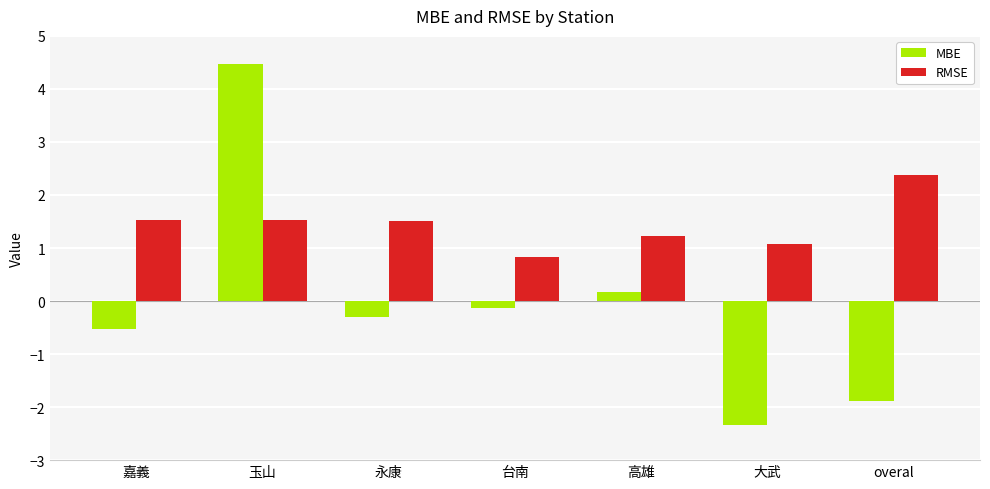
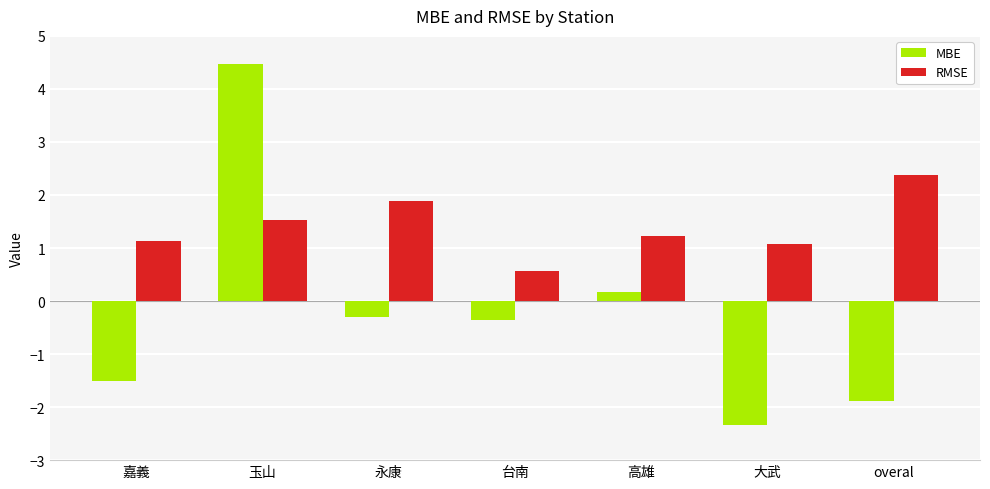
  {
    "MBE": {
-     "嘉義": -0.5,
+     "嘉義": -1.5,
      "玉山": 4.5,
      "永康": -0.3,
-     "台南": -0.1,
+     "台南": -0.4,
      "高雄": 0.2,
      "大武": -2.3,
      "overal": -1.9
    },
    "RMSE": {
-     "嘉義": 1.5,
+     "嘉義": 1.1,
      "玉山": 1.5,
-     "永康": 1.5,
-     "台南": 0.8,
+     "永康": 1.9,
+     "台南": 0.6,
      "高雄": 1.2,
      "大武": 1.1,
      "overal": 2.4
    }
  }
